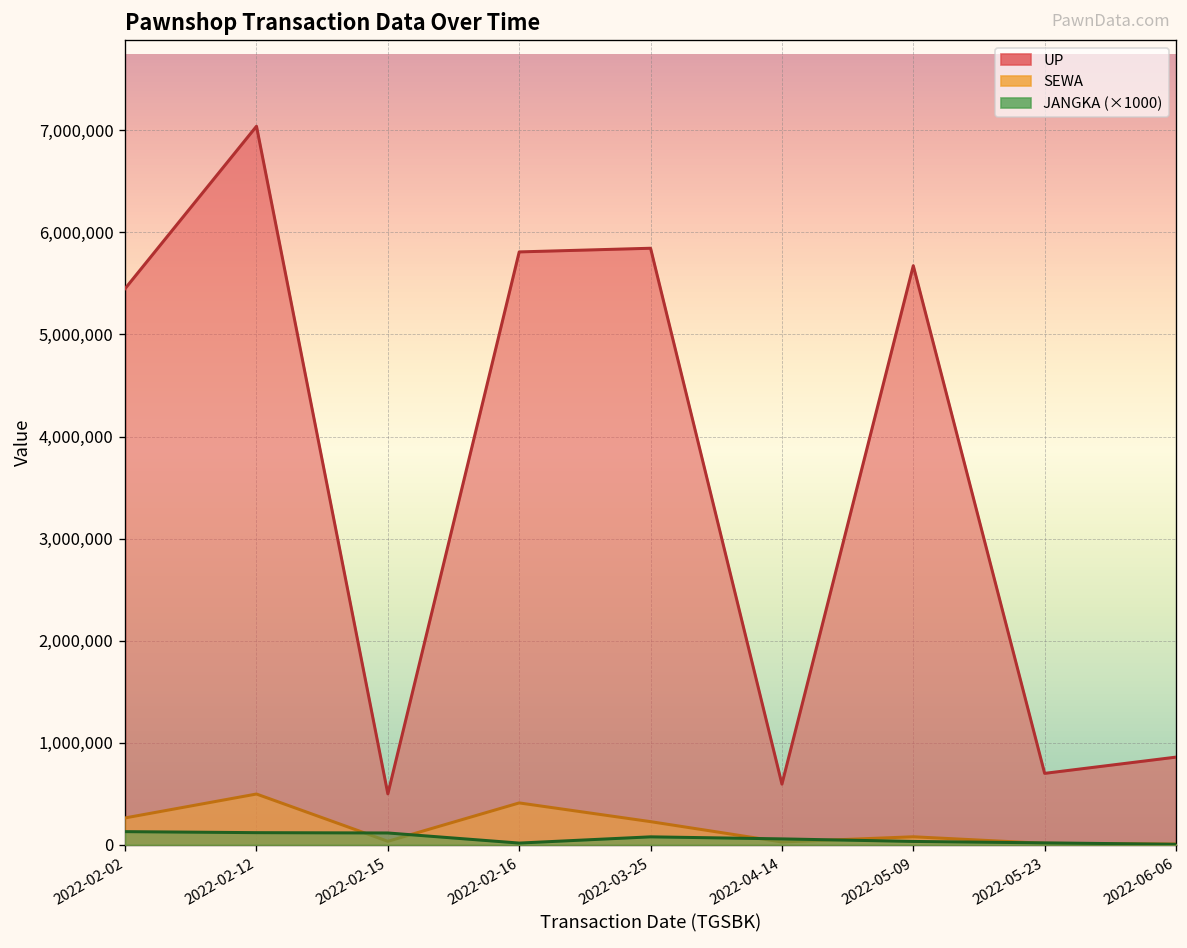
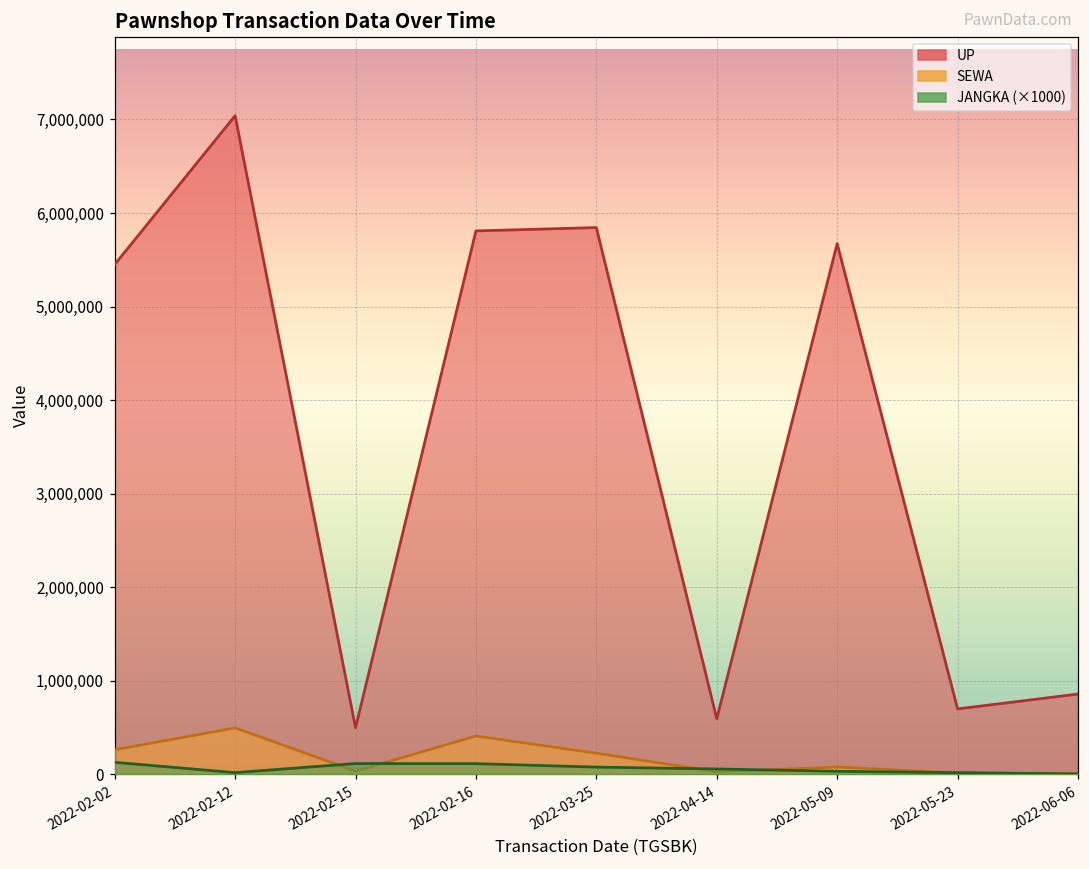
  {
    "UP": {
      "2022-02-02": "5,500,000",
      "2022-02-12": "7,000,000",
      "2022-02-15": "500,000",
      "2022-02-16": "5,800,000",
      "2022-03-25": "5,800,000",
      "2022-04-14": "600,000",
      "2022-05-09": "5,700,000",
      "2022-05-23": "700,000",
      "2022-06-06": "900,000"
    },
    "SEWA": {
      "2022-02-02": "300,000",
      "2022-02-12": "500,000",
      "2022-02-15": "0",
      "2022-02-16": "400,000",
      "2022-03-25": "200,000",
      "2022-05-09": "100,000"
    },
    "JANGKA (×1000)": {
      "2022-02-02": "100,000",
-     "2022-02-12": "100,000",
+     "2022-02-12": "0",
      "2022-02-15": "100,000",
-     "2022-02-16": "0",
+     "2022-02-16": "100,000",
      "2022-03-25": "100,000",
      "2022-05-09": "0"
    }
  }
